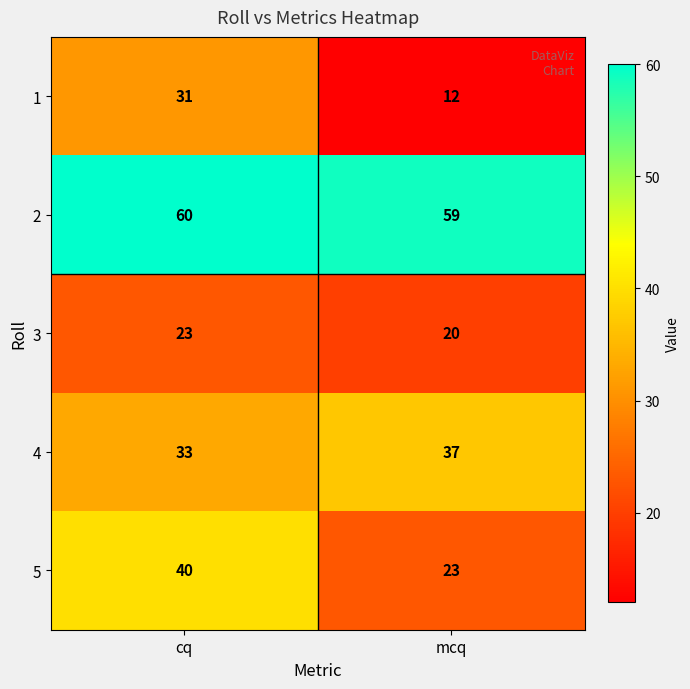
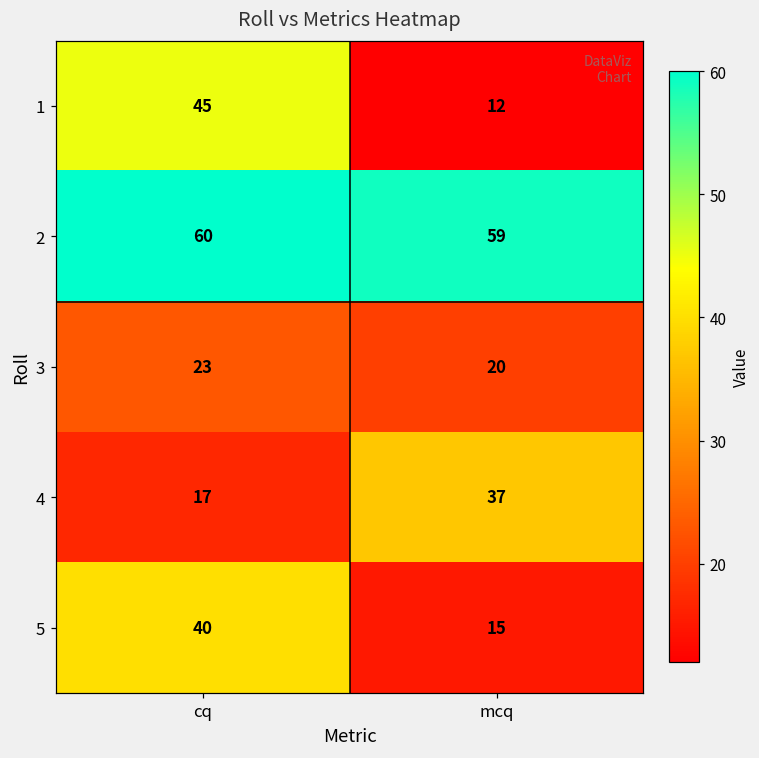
  {
    "1": {
-     "cq": 31
+     "cq": 45
    },
    "2": {
      "cq": 60,
      "mcq": 59
    },
    "3": {
      "cq": 23,
      "mcq": 20
    },
    "4": {
-     "cq": 33,
+     "cq": 17,
      "mcq": 37
    },
    "5": {
      "cq": 40,
-     "mcq": 23
+     "mcq": 15
    }
  }
